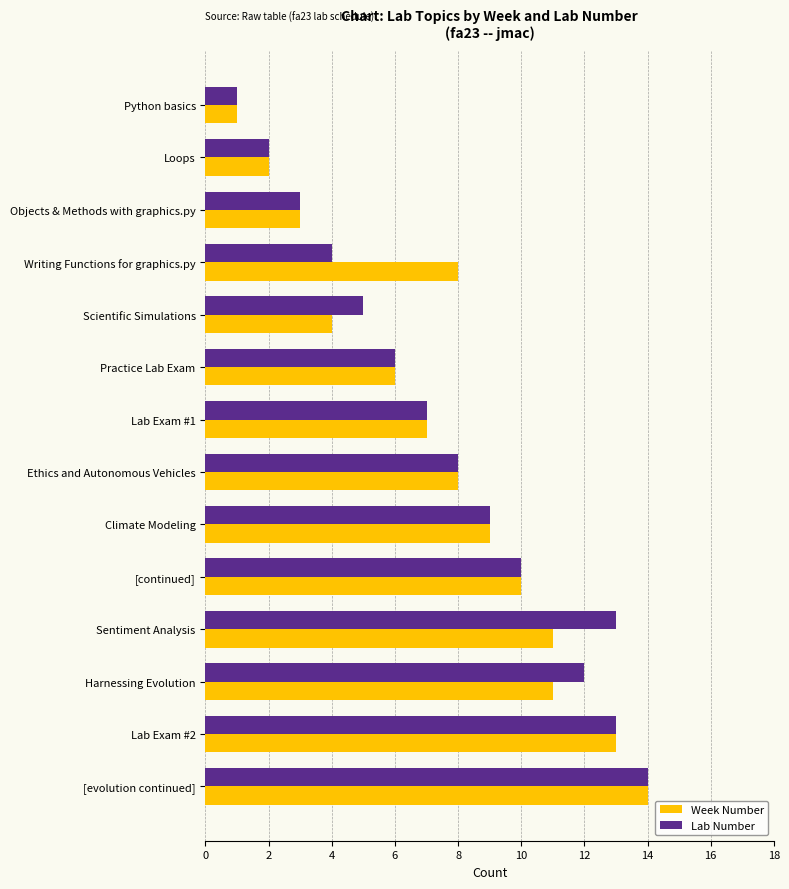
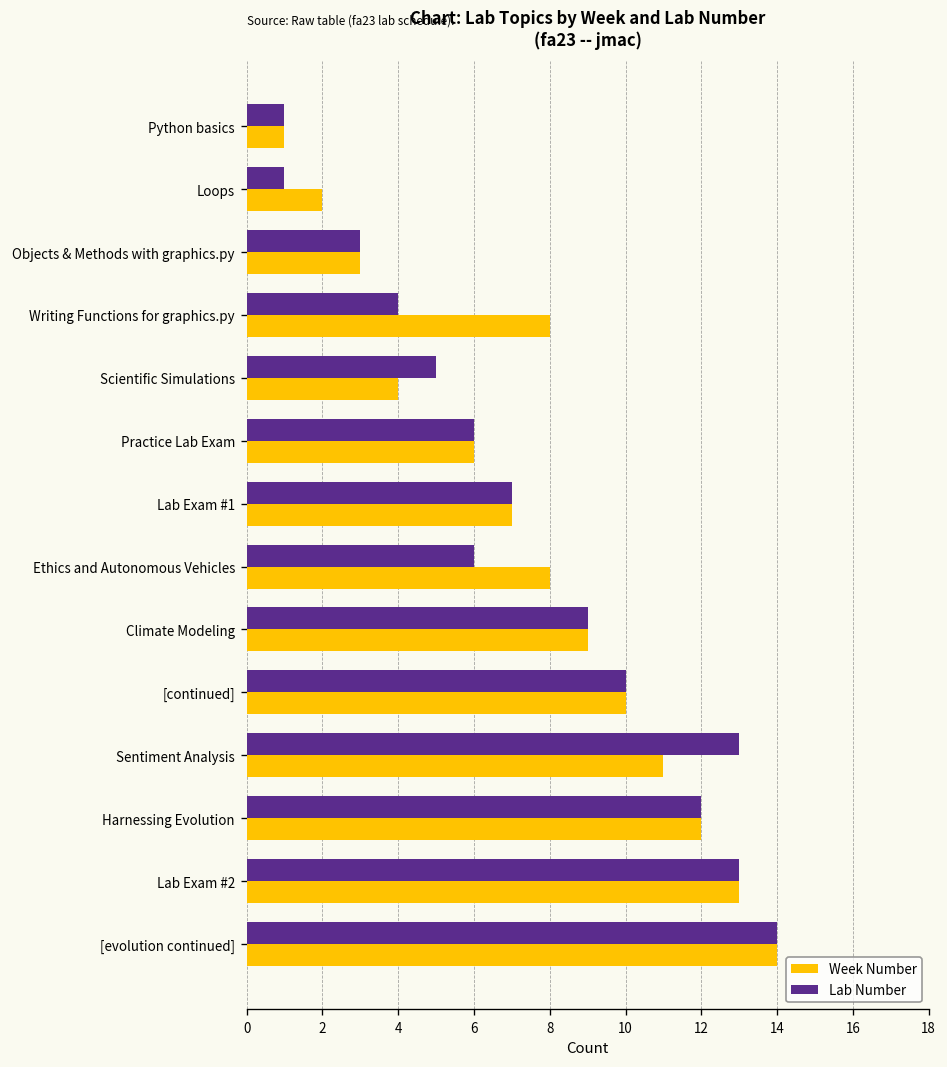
  {
    "Week Number": {
      "Python basics": 1,
      "Loops": 2,
      "Objects & Methods with graphics.py": 3,
      "Writing Functions for graphics.py": 8,
      "Scientific Simulations": 4,
      "Practice Lab Exam": 6,
      "Lab Exam #1": 7,
      "Ethics and Autonomous Vehicles": 8,
      "Climate Modeling": 9,
      "[continued]": 10,
      "Sentiment Analysis": 11,
-     "Harnessing Evolution": 11,
+     "Harnessing Evolution": 12,
      "Lab Exam #2": 13,
      "[evolution continued]": 14
    },
    "Lab Number": {
      "Python basics": 1,
-     "Loops": 2,
+     "Loops": 1,
      "Objects & Methods with graphics.py": 3,
      "Writing Functions for graphics.py": 4,
      "Scientific Simulations": 5,
      "Practice Lab Exam": 6,
      "Lab Exam #1": 7,
-     "Ethics and Autonomous Vehicles": 8,
+     "Ethics and Autonomous Vehicles": 6,
      "Climate Modeling": 9,
      "[continued]": 10,
      "Sentiment Analysis": 13,
      "Harnessing Evolution": 12,
      "Lab Exam #2": 13,
      "[evolution continued]": 14
    }
  }
